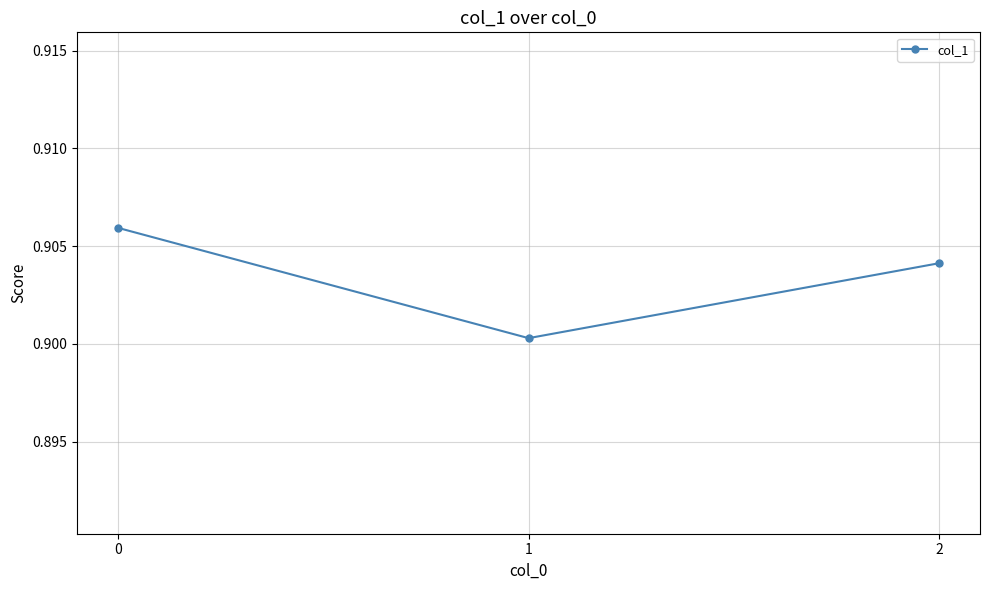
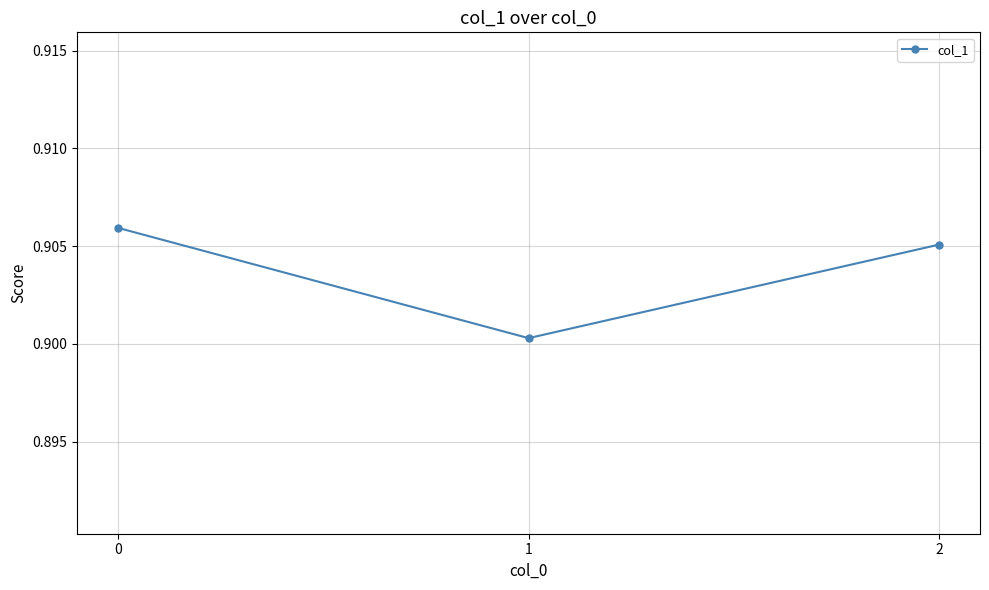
  {
    "0": 0.9059,
    "1": 0.9003,
-   "2": 0.9041
+   "2": 0.9051
  }
